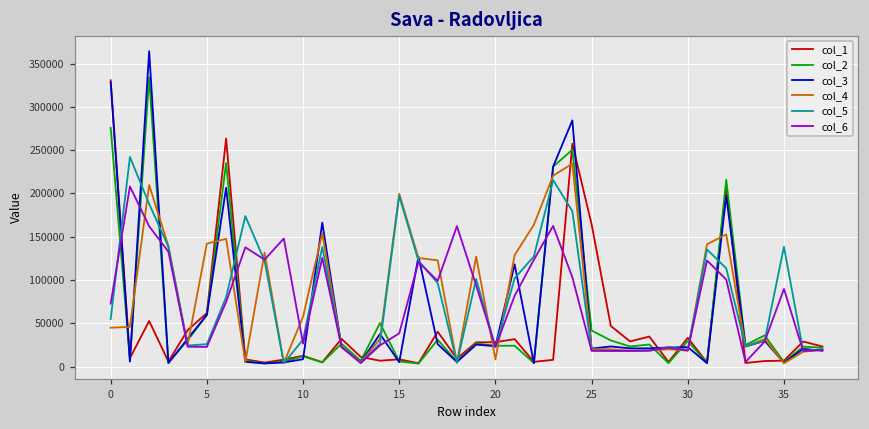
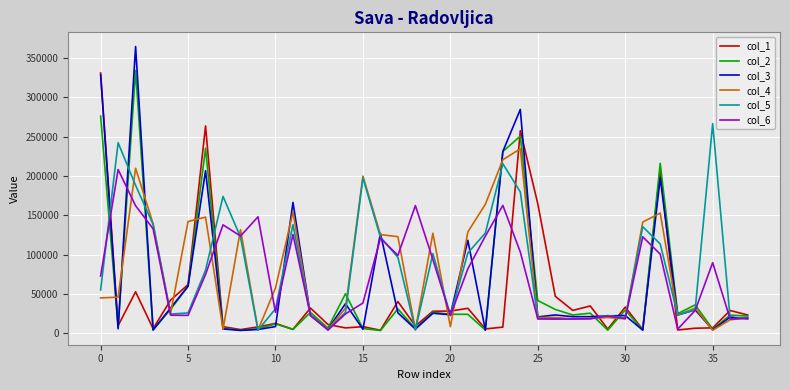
  {
    "col_1": {
      "20": 30000,
      "25": 160000,
      "30": 30000
    },
    "col_2": {
      "0": 280000,
      "25": 40000,
      "30": 30000
    },
    "col_3": {
      "10": 10000
    },
    "col_4": {
      "0": 50000,
      "5": 140000,
      "10": 60000,
      "20": 10000
    },
    "col_5": {
      "0": 60000,
      "10": 30000,
-     "35": 140000
+     "35": 270000
    },
    "col_6": {
      "0": 70000,
      "10": 30000,
      "15": 40000,
      "35": 90000
    }
  }
